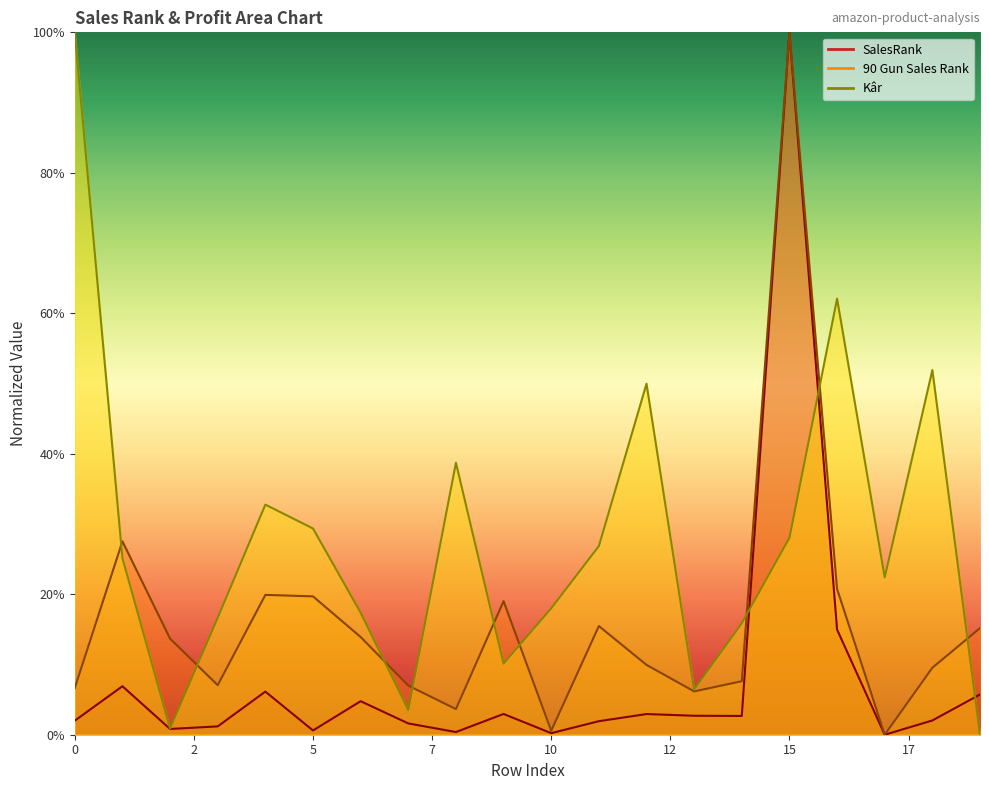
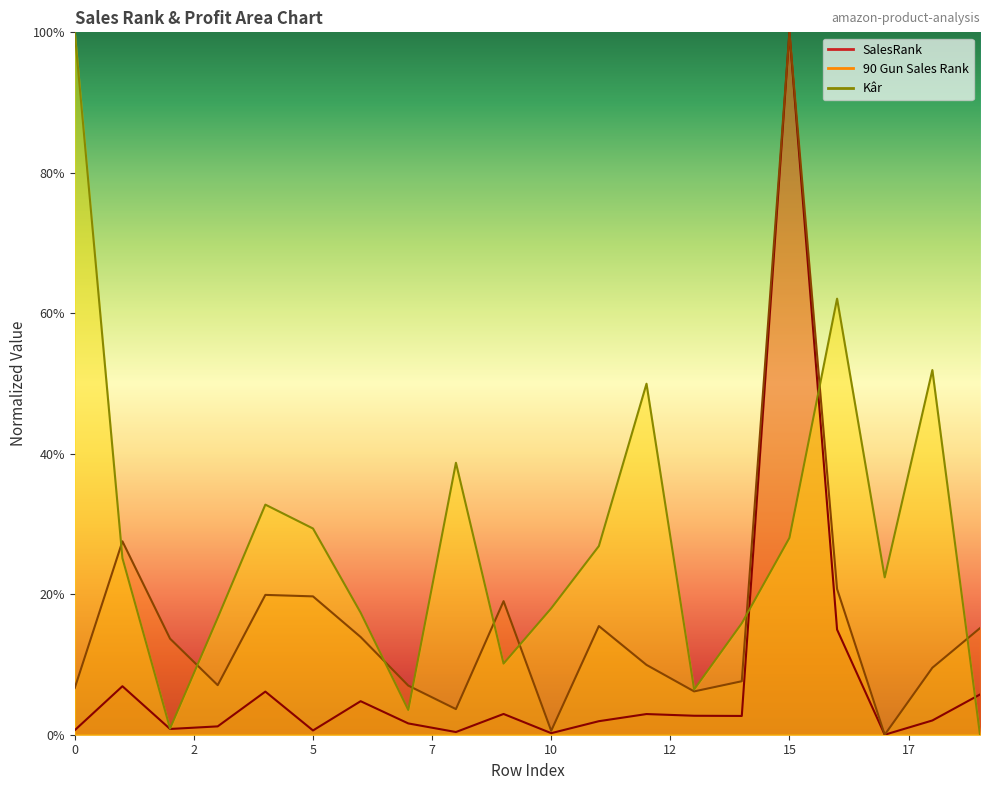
  {
    "SalesRank": {
-     "0": "2%",
+     "0": "1%",
      "5": "1%"
    }
  }
